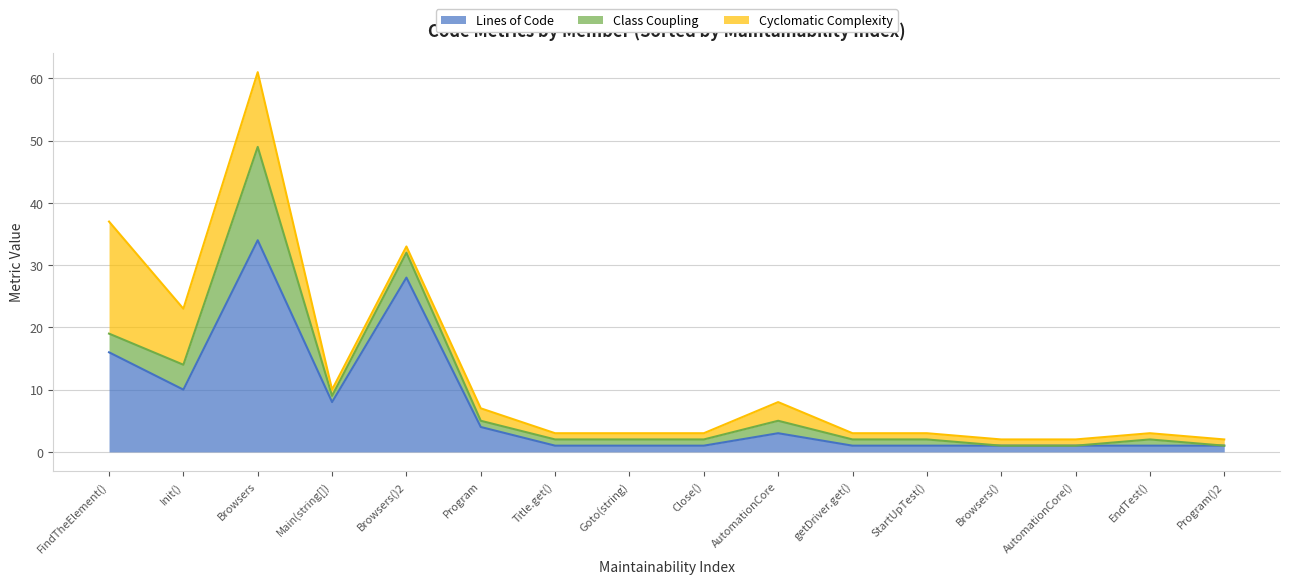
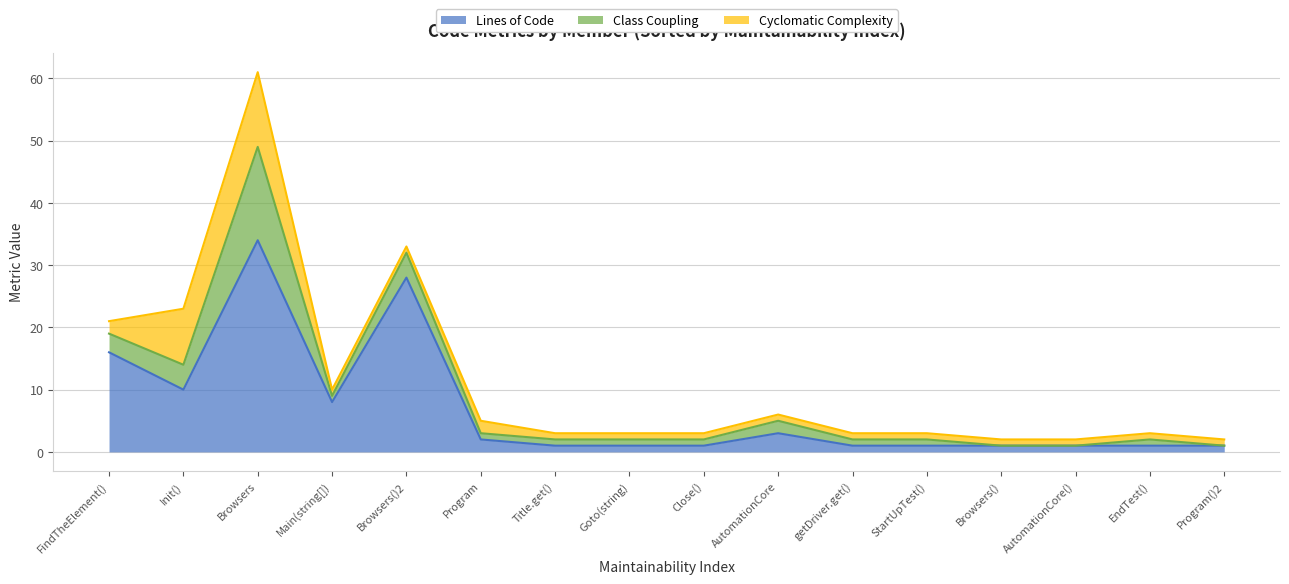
  {
    "Lines of Code": {
      "FindTheElement()": 16,
      "Init()": 10,
      "Browsers": 34,
      "Main(string[])": 8,
      "Browsers()2": 28,
-     "Program": 4,
+     "Program": 2,
      "Title.get()": 1,
      "Goto(string)": 1,
      "Close()": 1,
      "AutomationCore": 3,
      "getDriver.get()": 1,
      "StartUpTest()": 1,
      "EndTest()": 1
    },
    "Class Coupling": {
      "FindTheElement()": 3,
      "Init()": 4,
      "Browsers": 15,
      "Main(string[])": 1,
      "Browsers()2": 4,
      "Program": 1,
      "Title.get()": 1,
      "Goto(string)": 1,
      "Close()": 1,
      "AutomationCore": 2,
      "getDriver.get()": 1,
      "StartUpTest()": 1,
      "EndTest()": 1
    },
    "Cyclomatic Complexity": {
-     "FindTheElement()": 18,
+     "FindTheElement()": 2,
      "Init()": 9,
      "Browsers": 12,
      "Main(string[])": 1,
      "Browsers()2": 1,
      "Program": 2,
      "Title.get()": 1,
      "Goto(string)": 1,
      "Close()": 1,
-     "AutomationCore": 3,
+     "AutomationCore": 1,
      "getDriver.get()": 1,
      "StartUpTest()": 1,
      "Browsers()": 1,
      "AutomationCore()": 1,
      "EndTest()": 1,
      "Program()2": 1
    }
  }
